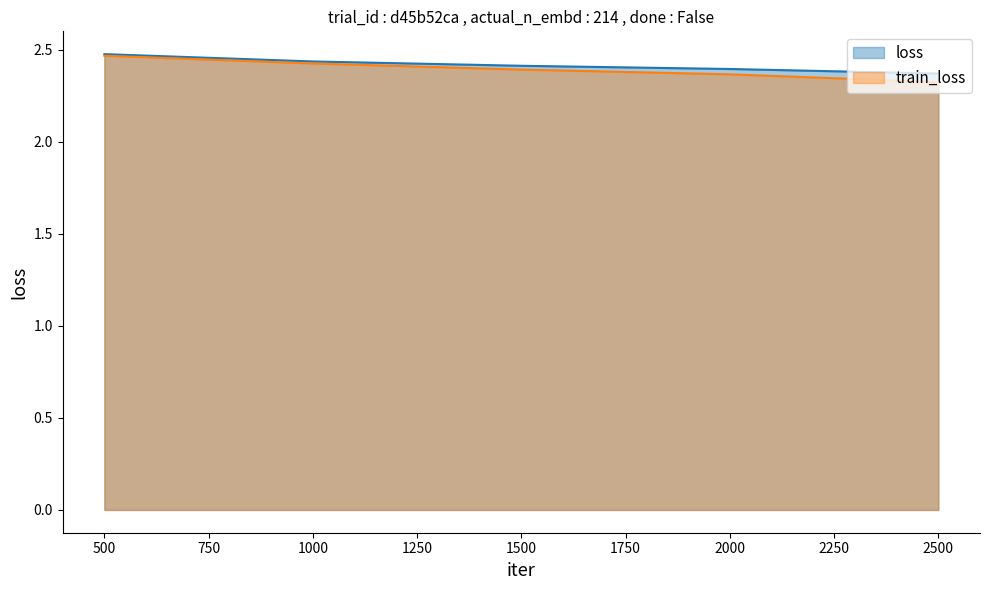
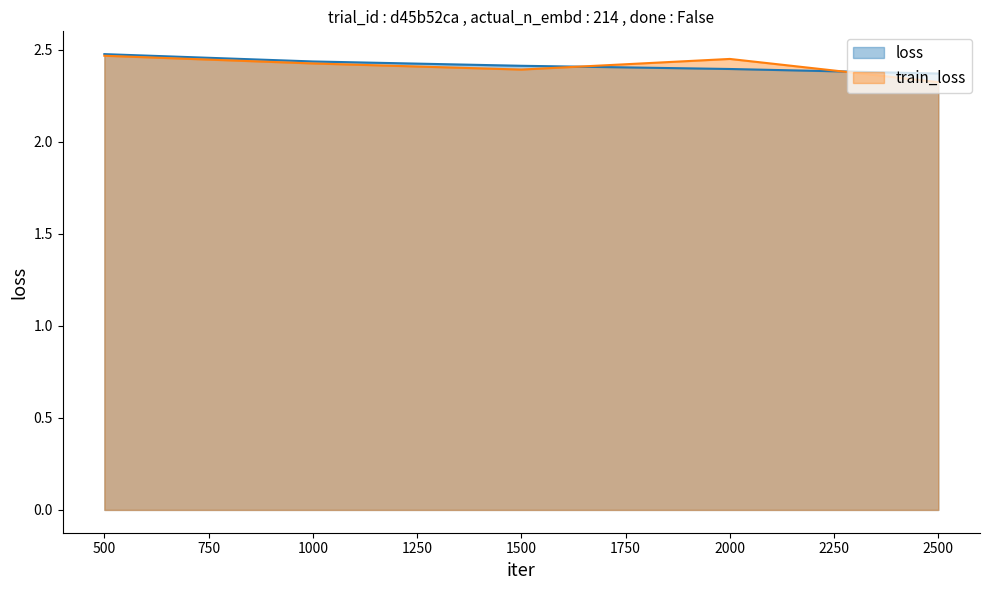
  {
    "loss": {
      "1500": 2.41,
      "2000": 2.40
    },
    "train_loss": {
      "1500": 2.39,
-     "2000": 2.37
+     "2000": 2.45
    }
  }
